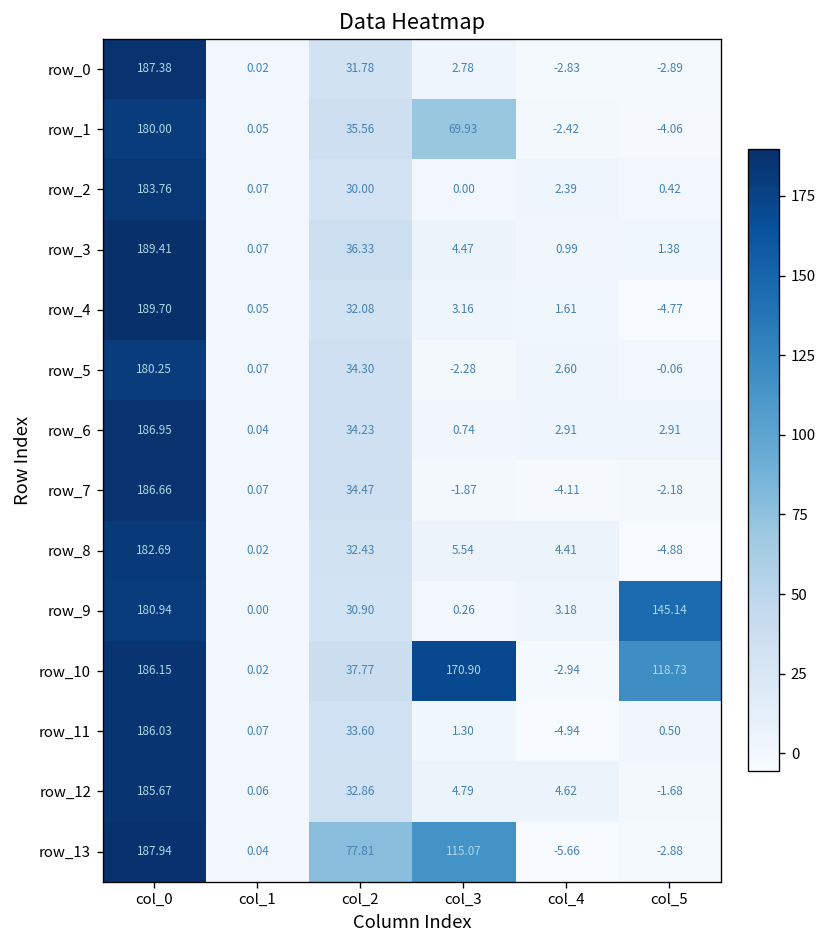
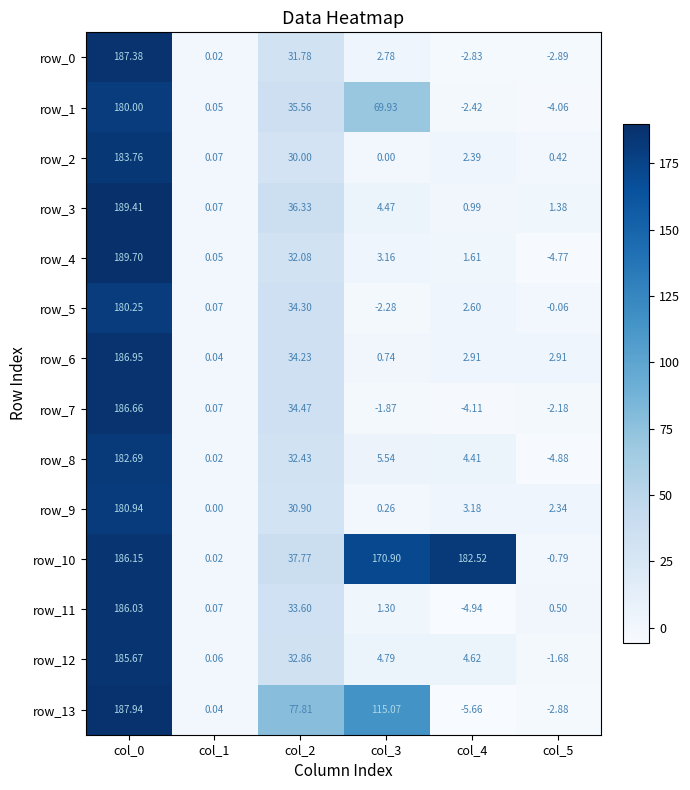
  {
    "row_0": {
      "col_0": 187.38,
      "col_1": 0.02,
      "col_2": 31.78,
      "col_3": 2.78,
      "col_4": -2.83,
      "col_5": -2.89
    },
    "row_1": {
      "col_0": 180.00,
      "col_1": 0.05,
      "col_2": 35.56,
      "col_3": 69.93,
      "col_4": -2.42,
      "col_5": -4.06
    },
    "row_2": {
      "col_0": 183.76,
      "col_1": 0.07,
      "col_2": 30.00,
      "col_3": 0.00,
      "col_4": 2.39,
      "col_5": 0.42
    },
    "row_3": {
      "col_0": 189.41,
      "col_1": 0.07,
      "col_2": 36.33,
      "col_3": 4.47,
      "col_4": 0.99,
      "col_5": 1.38
    },
    "row_4": {
      "col_0": 189.70,
      "col_1": 0.05,
      "col_2": 32.08,
      "col_3": 3.16,
      "col_4": 1.61,
      "col_5": -4.77
    },
    "row_5": {
      "col_0": 180.25,
      "col_1": 0.07,
      "col_2": 34.30,
      "col_3": -2.28,
      "col_4": 2.60,
      "col_5": -0.06
    },
    "row_6": {
      "col_0": 186.95,
      "col_1": 0.04,
      "col_2": 34.23,
      "col_3": 0.74,
      "col_4": 2.91,
      "col_5": 2.91
    },
    "row_7": {
      "col_0": 186.66,
      "col_1": 0.07,
      "col_2": 34.47,
      "col_3": -1.87,
      "col_4": -4.11,
      "col_5": -2.18
    },
    "row_8": {
      "col_0": 182.69,
      "col_1": 0.02,
      "col_2": 32.43,
      "col_3": 5.54,
      "col_4": 4.41,
      "col_5": -4.88
    },
    "row_9": {
      "col_0": 180.94,
      "col_1": 0.00,
      "col_2": 30.90,
      "col_3": 0.26,
      "col_4": 3.18,
-     "col_5": 145.14
+     "col_5": 2.34
    },
    "row_10": {
      "col_0": 186.15,
      "col_1": 0.02,
      "col_2": 37.77,
      "col_3": 170.90,
-     "col_4": -2.94,
-     "col_5": 118.73
+     "col_4": 182.52,
+     "col_5": -0.79
    },
    "row_11": {
      "col_0": 186.03,
      "col_1": 0.07,
      "col_2": 33.60,
      "col_3": 1.30,
      "col_4": -4.94,
      "col_5": 0.50
    },
    "row_12": {
      "col_0": 185.67,
      "col_1": 0.06,
      "col_2": 32.86,
      "col_3": 4.79,
      "col_4": 4.62,
      "col_5": -1.68
    },
    "row_13": {
      "col_0": 187.94,
      "col_1": 0.04,
      "col_2": 77.81,
      "col_3": 115.07,
      "col_4": -5.66,
      "col_5": -2.88
    }
  }
